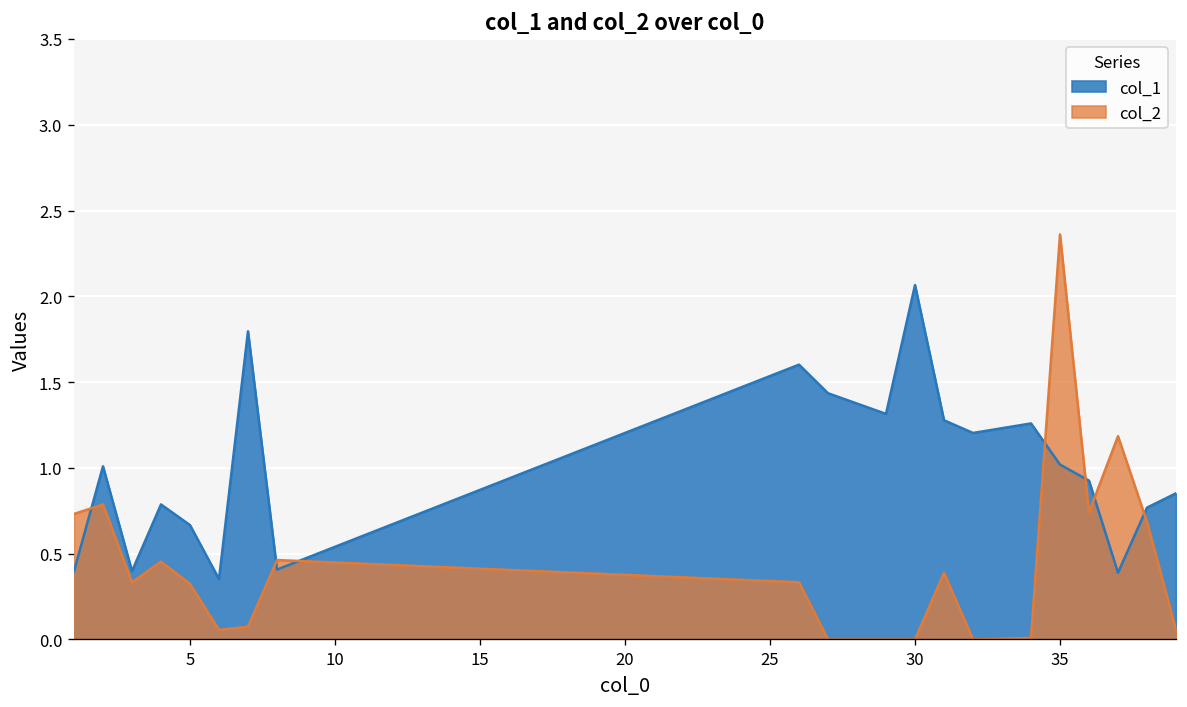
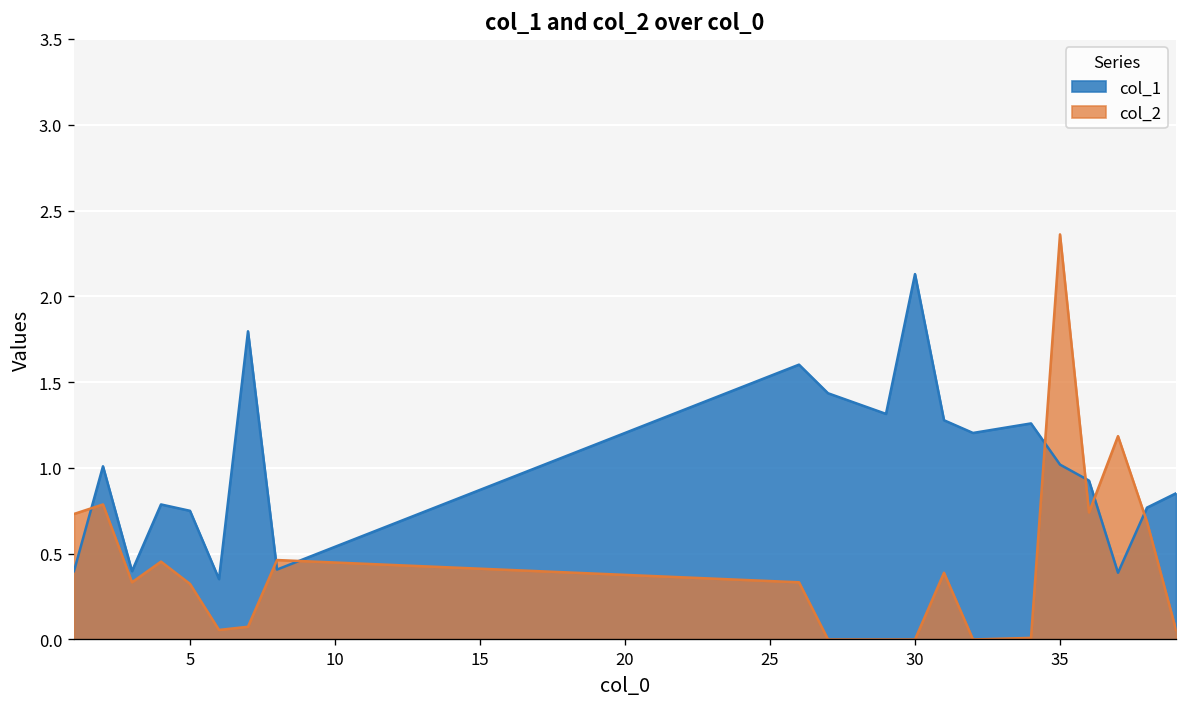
  {
    "col_1": {
-     "5": 0.67,
-     "30": 2.07,
+     "5": 0.75,
+     "30": 2.13,
      "35": 1.02
    },
    "col_2": {
      "5": 0.32,
      "30": 0.00,
      "35": 2.36
    }
  }
